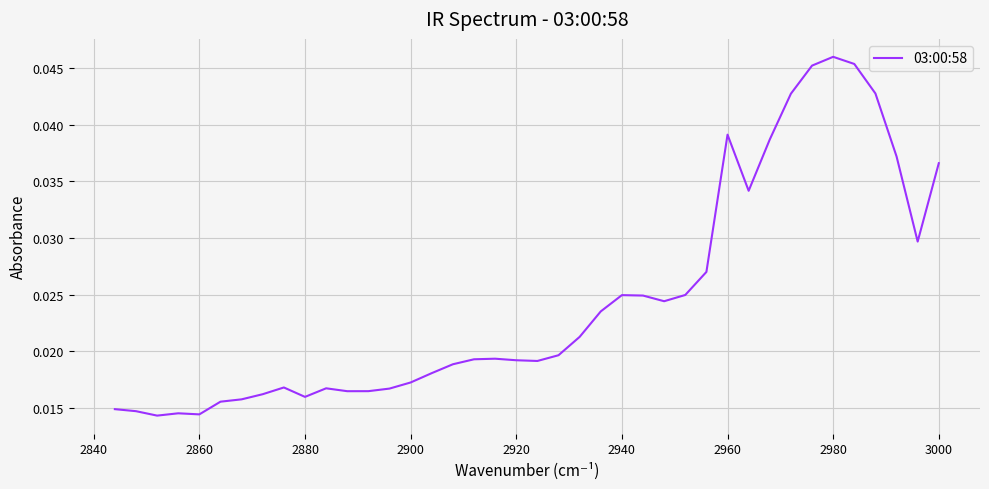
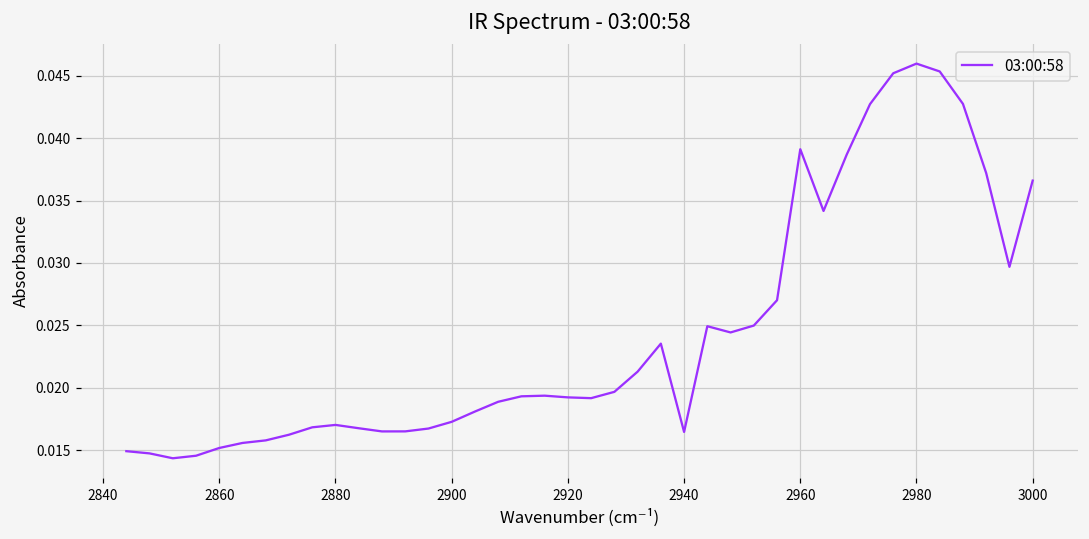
  {
-   "2860": 0.0145,
-   "2880": 0.0160,
+   "2860": 0.0152,
+   "2880": 0.0170,
    "2900": 0.0173,
    "2920": 0.0192,
-   "2940": 0.0250,
+   "2940": 0.0165,
    "2960": 0.0391,
    "2980": 0.0460,
    "3000": 0.0366
  }
